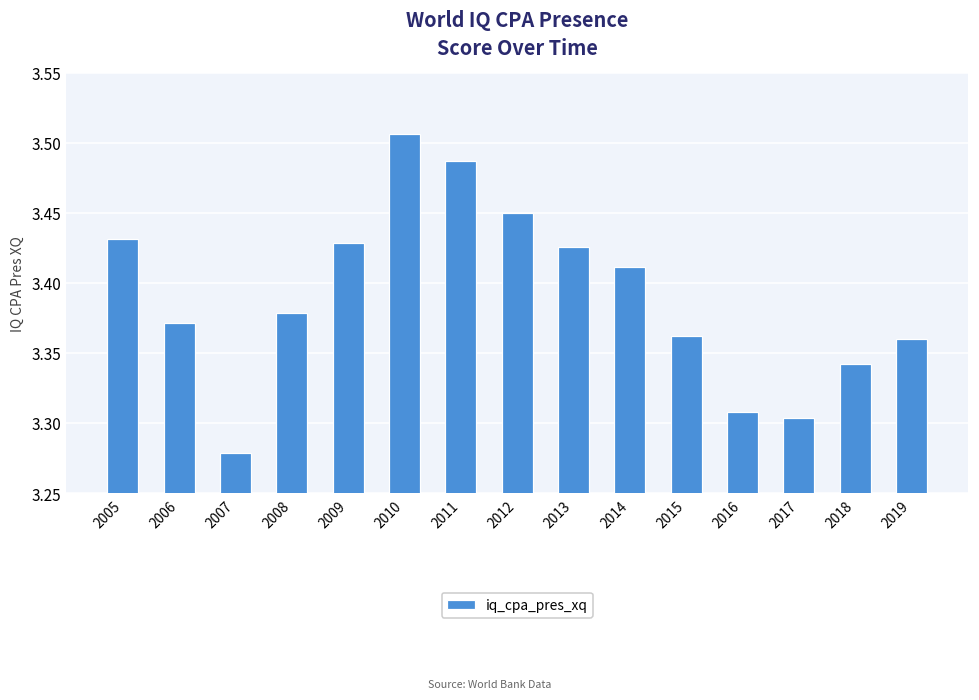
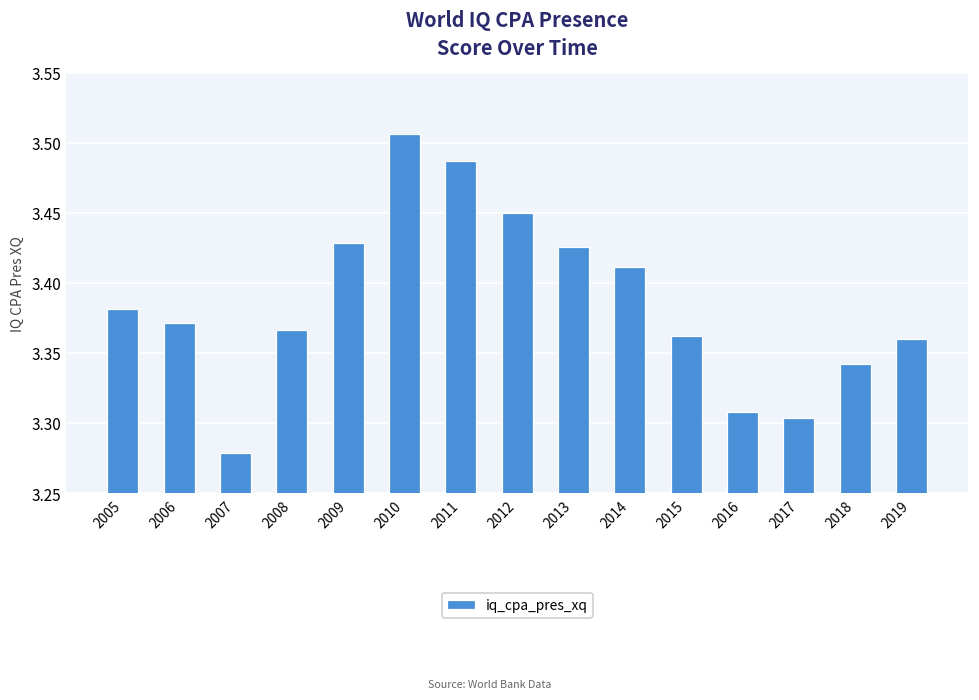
  {
-   "2005": 3.432,
+   "2005": 3.382,
    "2006": 3.372,
    "2007": 3.278,
-   "2008": 3.379,
+   "2008": 3.367,
    "2009": 3.429,
    "2010": 3.506,
    "2011": 3.487,
    "2012": 3.450,
    "2013": 3.426,
    "2014": 3.411,
    "2015": 3.362,
    "2016": 3.308,
    "2017": 3.304,
    "2018": 3.342,
    "2019": 3.360
  }
